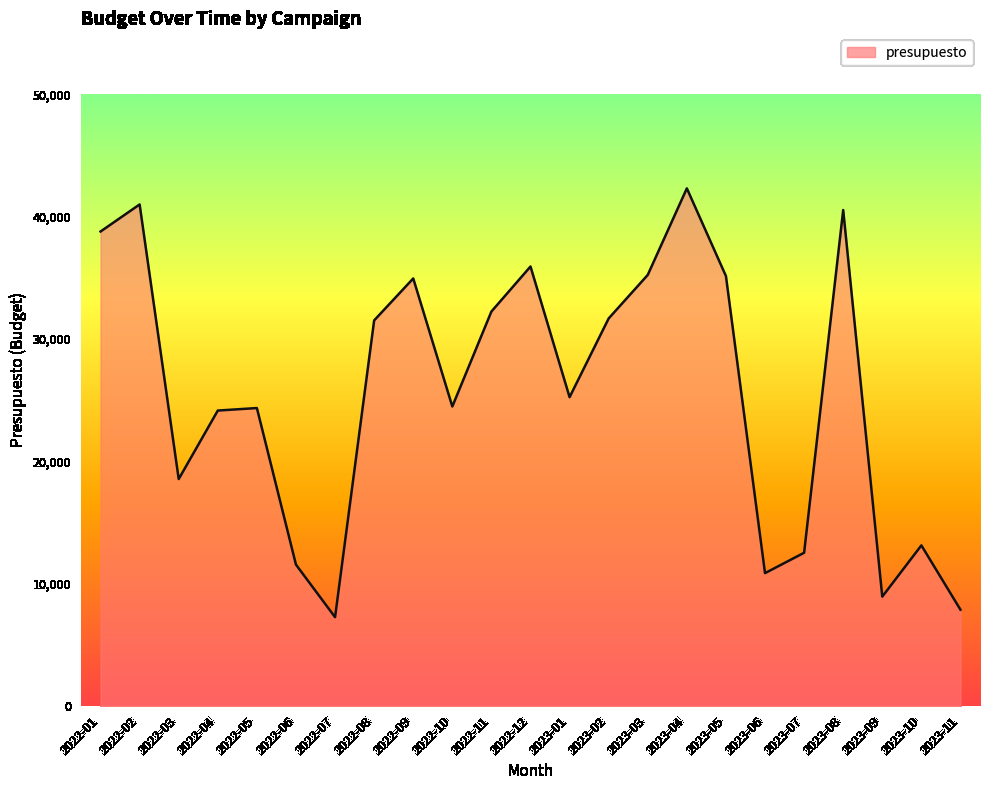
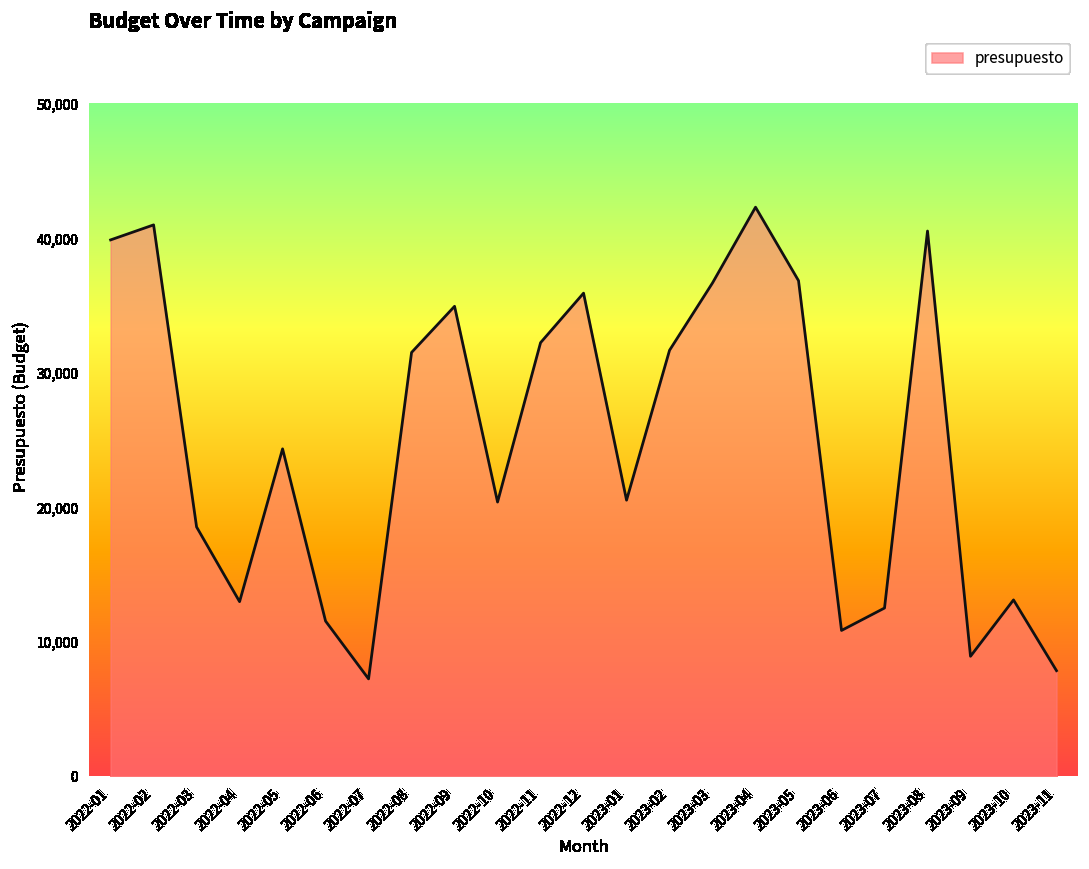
  {
-   "2022-01": "38,800",
+   "2022-01": "39,900",
    "2022-02": "41,000",
    "2022-03": "18,500",
-   "2022-04": "24,100",
+   "2022-04": "13,000",
    "2022-05": "24,300",
    "2022-06": "11,500",
    "2022-07": "7,200",
    "2022-08": "31,500",
    "2022-09": "35,000",
-   "2022-10": "24,500",
+   "2022-10": "20,400",
    "2022-11": "32,200",
    "2022-12": "35,900",
-   "2023-01": "25,200",
+   "2023-01": "20,500",
    "2023-02": "31,700",
-   "2023-03": "35,200",
+   "2023-03": "36,700",
    "2023-04": "42,300",
-   "2023-05": "35,100",
+   "2023-05": "36,900",
    "2023-06": "10,800",
    "2023-07": "12,500",
    "2023-08": "40,500",
    "2023-09": "8,900",
    "2023-10": "13,100",
    "2023-11": "7,900"
  }
